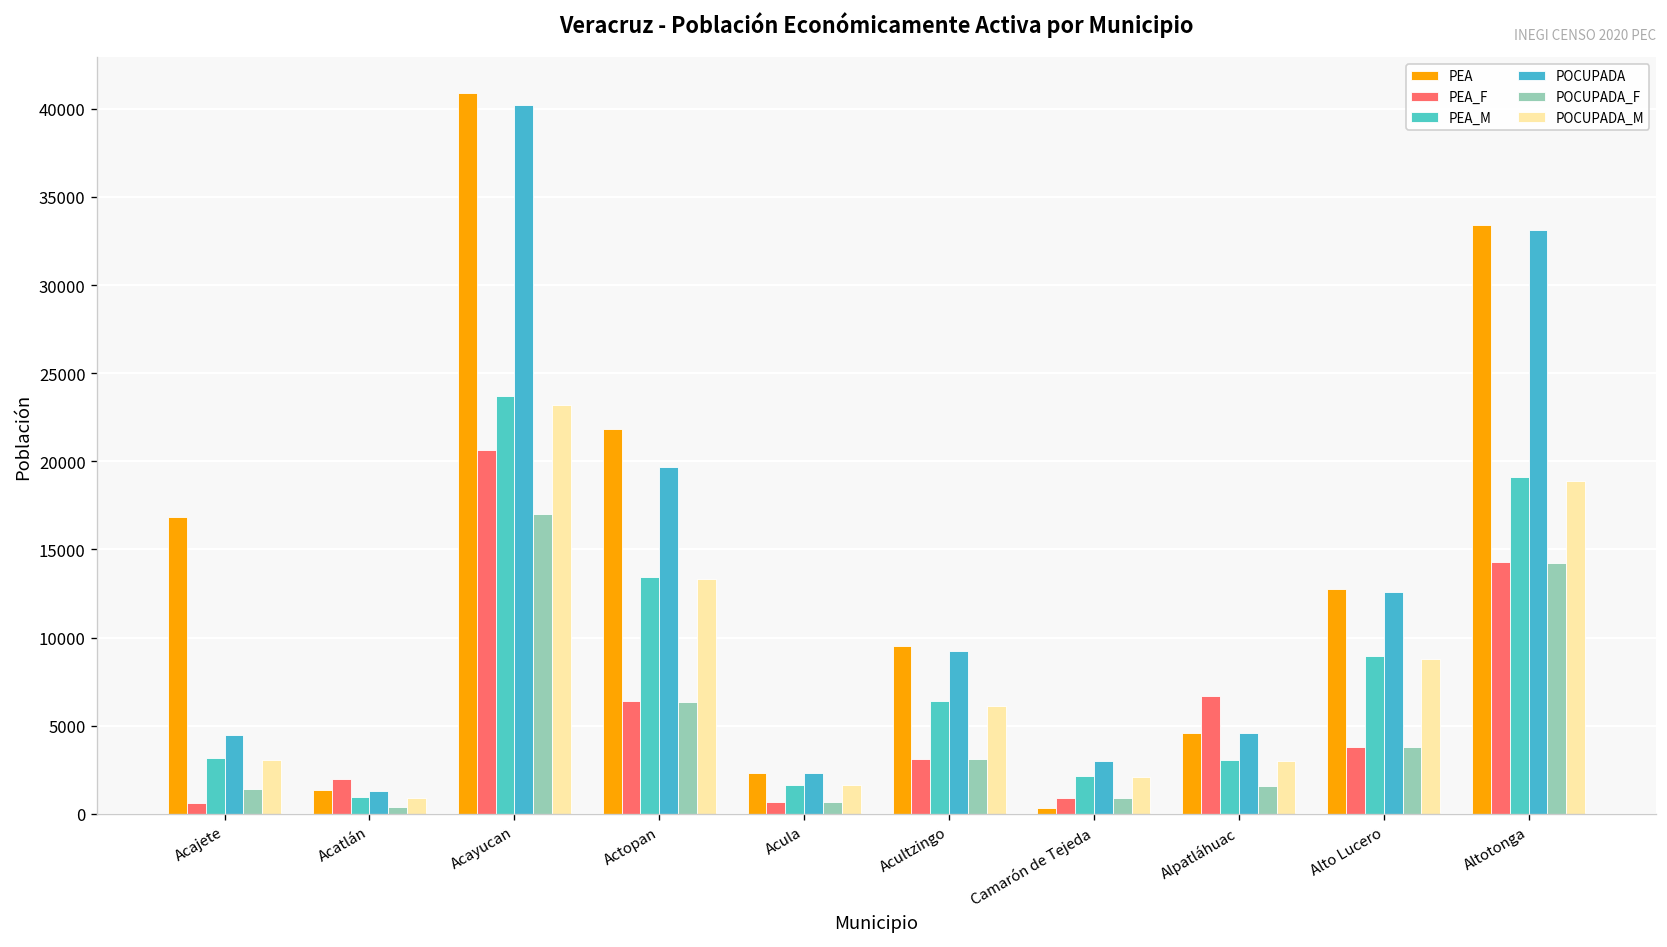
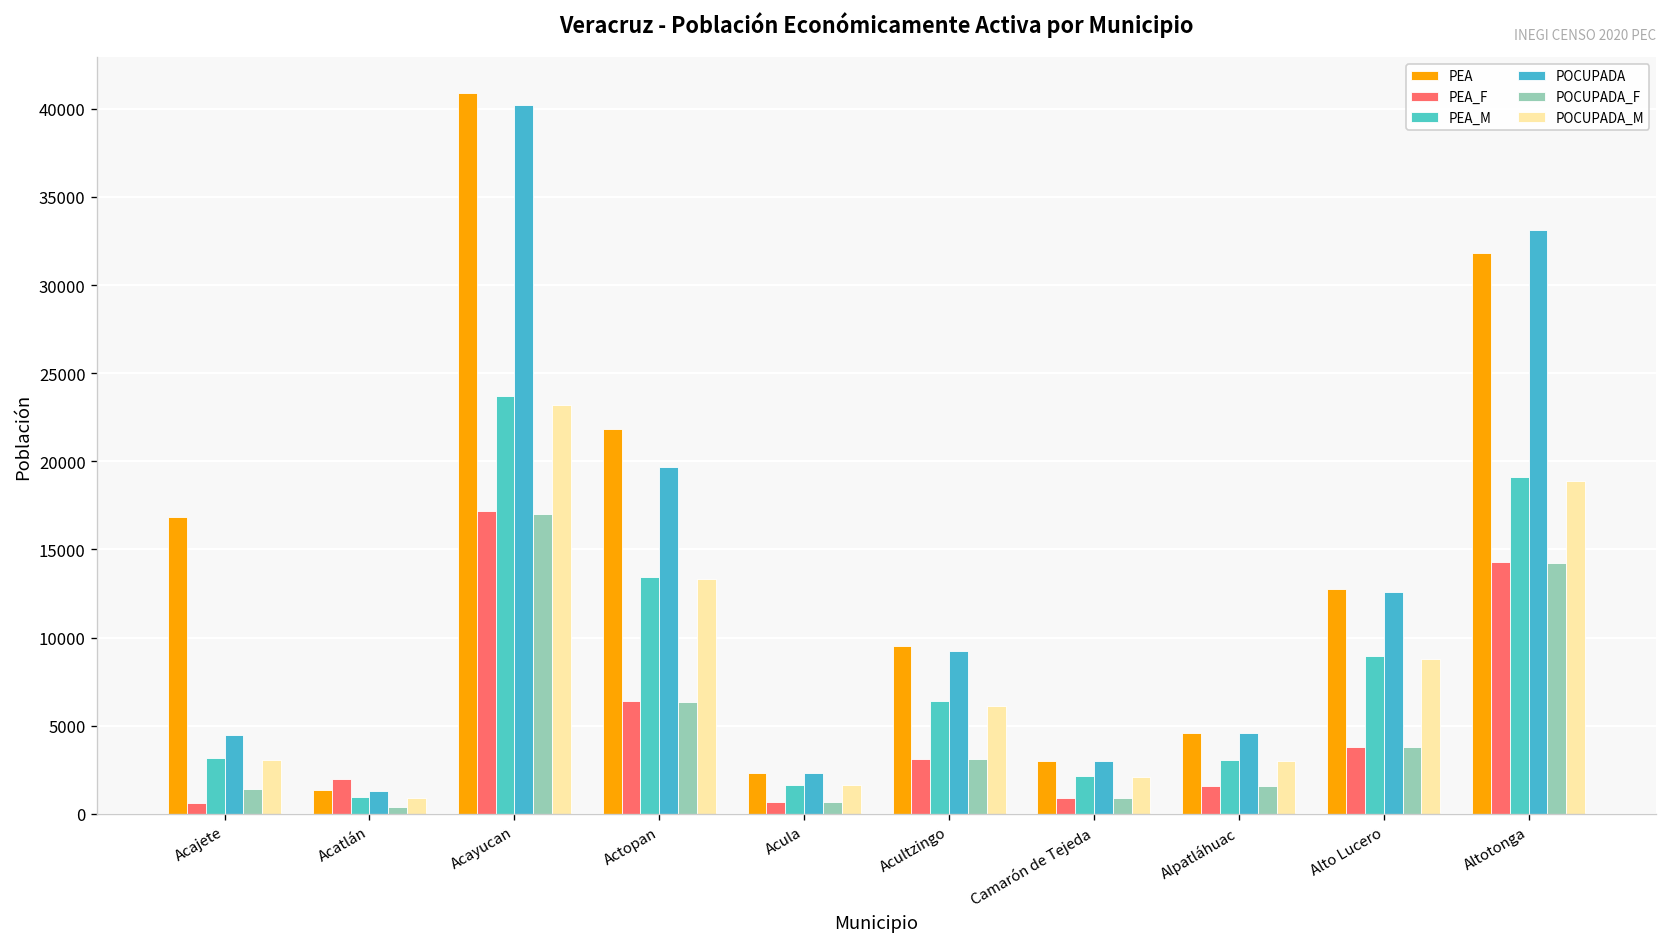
  {
    "PEA": {
      "Acajete": 16900,
      "Acatlán": 1300,
      "Acayucan": 40900,
      "Actopan": 21800,
      "Acula": 2300,
      "Acultzingo": 9500,
-     "Camarón de Tejeda": 300,
+     "Camarón de Tejeda": 3000,
      "Alpatláhuac": 4600,
      "Alto Lucero": 12800,
-     "Altotonga": 33400
+     "Altotonga": 31800
    },
    "PEA_F": {
      "Acajete": 600,
      "Acatlán": 2000,
-     "Acayucan": 20600,
+     "Acayucan": 17200,
      "Actopan": 6400,
      "Acula": 700,
      "Acultzingo": 3100,
      "Camarón de Tejeda": 900,
-     "Alpatláhuac": 6700,
+     "Alpatláhuac": 1600,
      "Alto Lucero": 3800,
      "Altotonga": 14300
    },
    "POCUPADA_F": {
      "Acajete": 1400,
      "Acatlán": 400,
      "Acayucan": 17000,
      "Actopan": 6400,
      "Acula": 700,
      "Acultzingo": 3100,
      "Camarón de Tejeda": 900,
      "Alpatláhuac": 1600,
      "Alto Lucero": 3800,
      "Altotonga": 14200
    },
    "POCUPADA_M": {
      "Acajete": 3100,
      "Acatlán": 900,
      "Acayucan": 23200,
      "Actopan": 13300,
      "Acula": 1600,
      "Acultzingo": 6100,
      "Camarón de Tejeda": 2100,
      "Alpatláhuac": 3000,
      "Alto Lucero": 8800,
      "Altotonga": 18900
    }
  }
